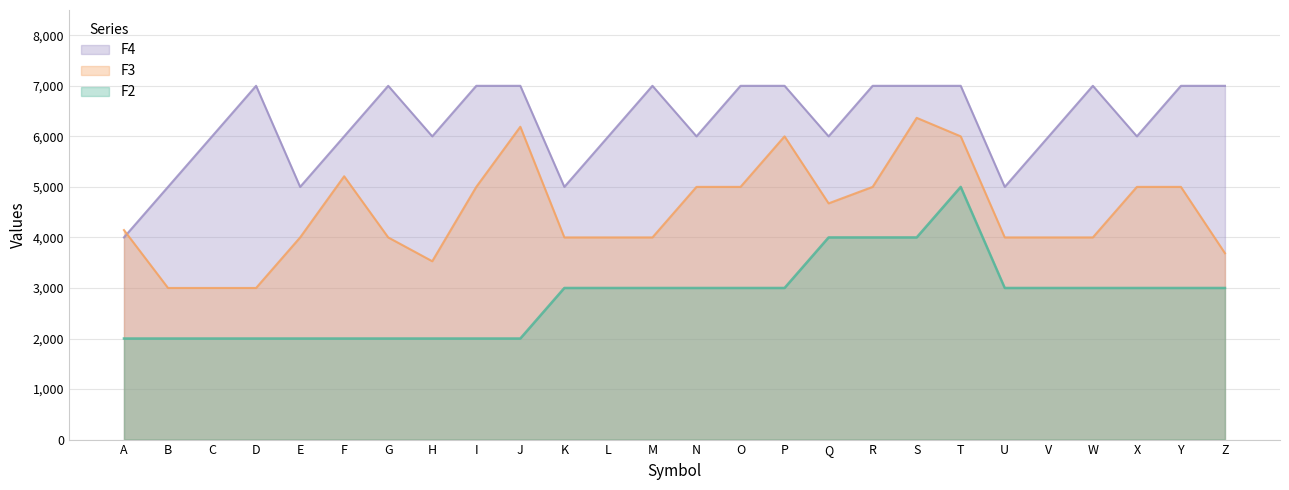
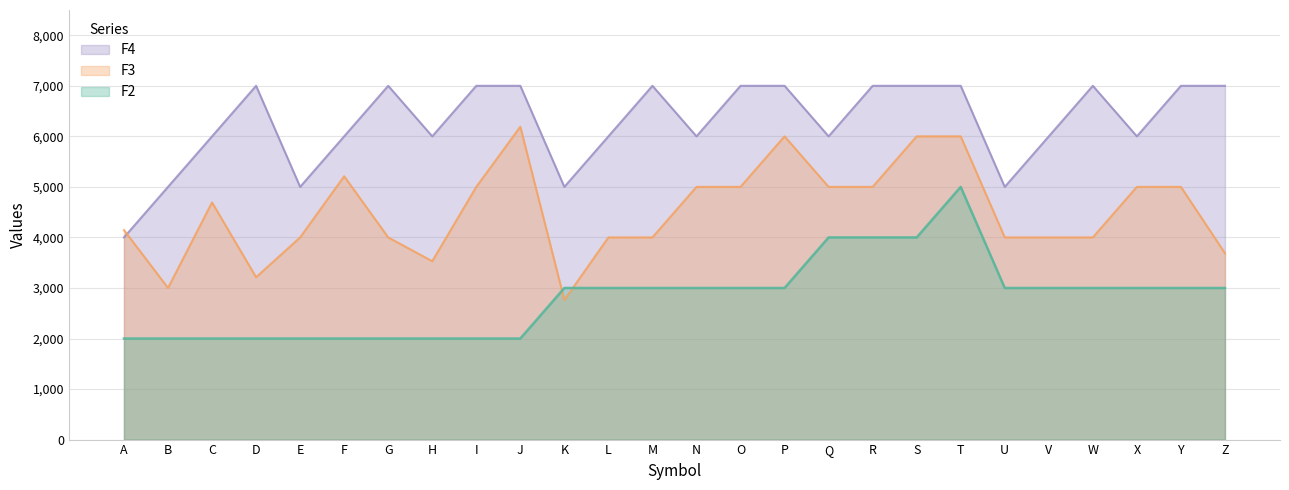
  {
    "F3": {
      "A": "4,100",
      "B": "3,000",
-     "C": "3,000",
-     "D": "3,000",
+     "C": "4,700",
+     "D": "3,200",
      "E": "4,000",
      "F": "5,200",
      "G": "4,000",
      "H": "3,500",
      "I": "5,000",
      "J": "6,200",
-     "K": "4,000",
+     "K": "2,800",
      "L": "4,000",
      "M": "4,000",
      "N": "5,000",
      "O": "5,000",
      "P": "6,000",
-     "Q": "4,700",
+     "Q": "5,000",
      "R": "5,000",
-     "S": "6,400",
+     "S": "6,000",
      "T": "6,000",
      "U": "4,000",
      "V": "4,000",
      "W": "4,000",
      "X": "5,000",
      "Y": "5,000",
      "Z": "3,700"
    }
  }
